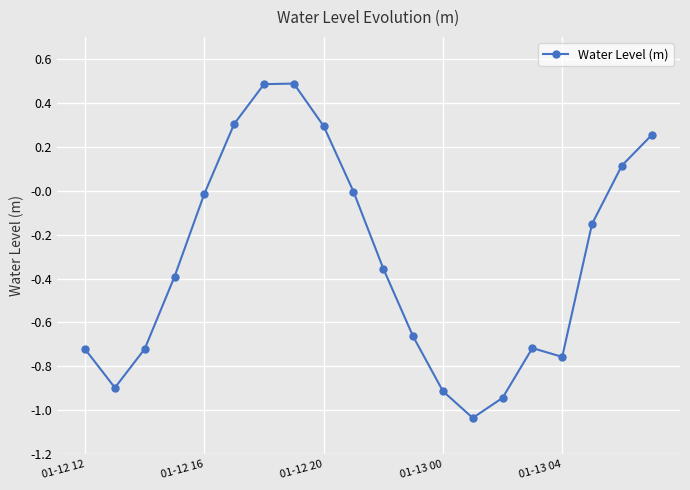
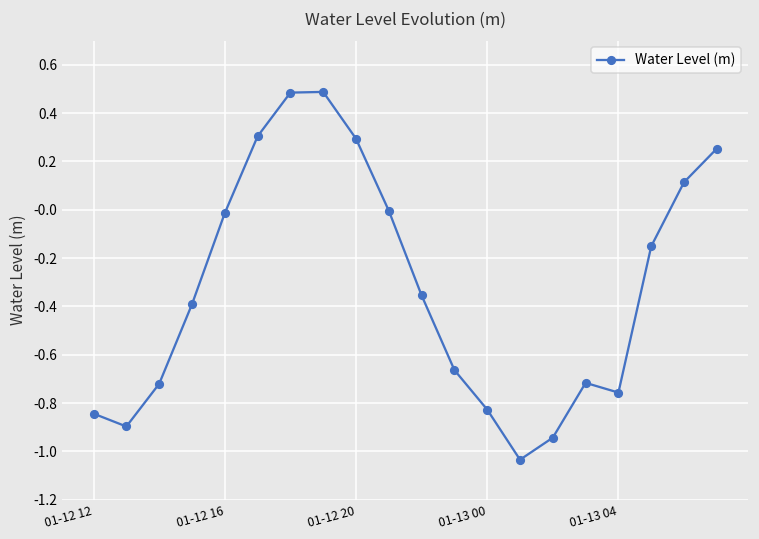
  {
-   "01-12 12": -0.72,
+   "01-12 12": -0.84,
    "01-12 16": -0.01,
    "01-12 20": 0.29,
-   "01-13 00": -0.91,
+   "01-13 00": -0.83,
    "01-13 04": -0.76
  }
